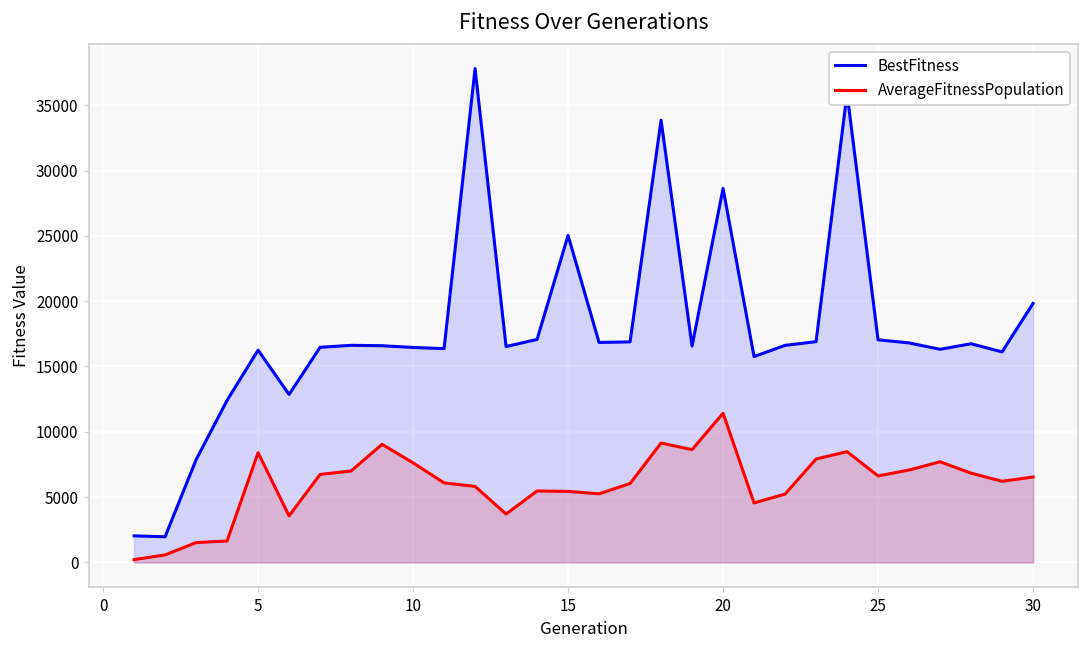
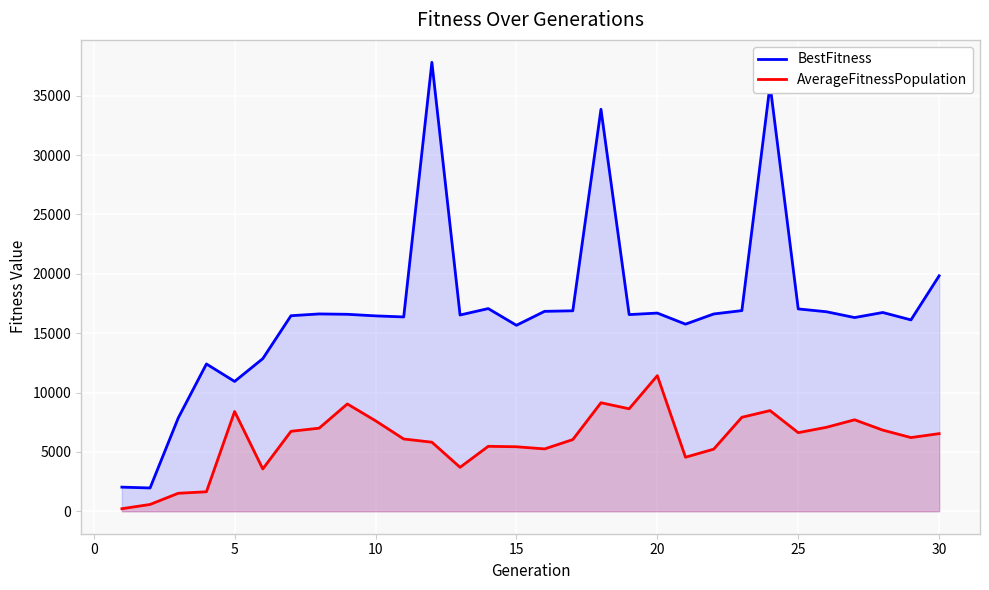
  {
    "BestFitness": {
-     "5": 16300,
+     "5": 10900,
      "10": 16500,
-     "15": 25000,
-     "20": 28600,
+     "15": 15700,
+     "20": 16700,
      "25": 17000,
      "30": 19800
    },
    "AverageFitnessPopulation": {
      "5": 8400,
      "10": 7600,
      "15": 5400,
      "20": 11400,
      "25": 6600,
      "30": 6500
    }
  }
